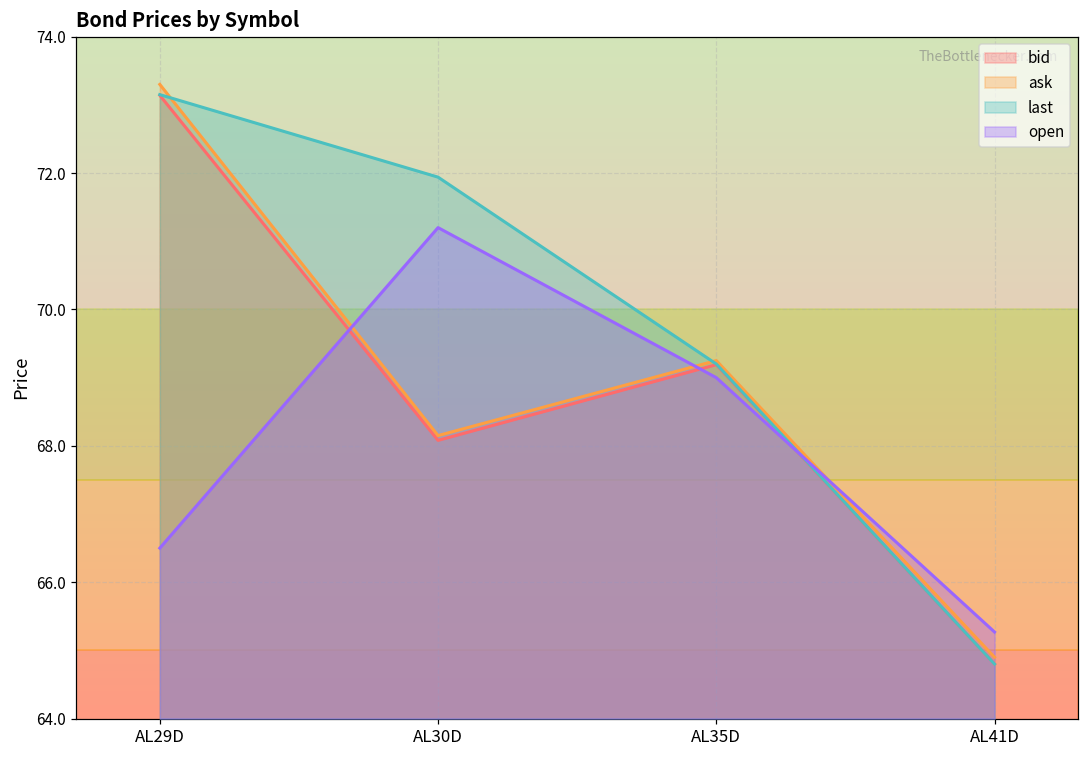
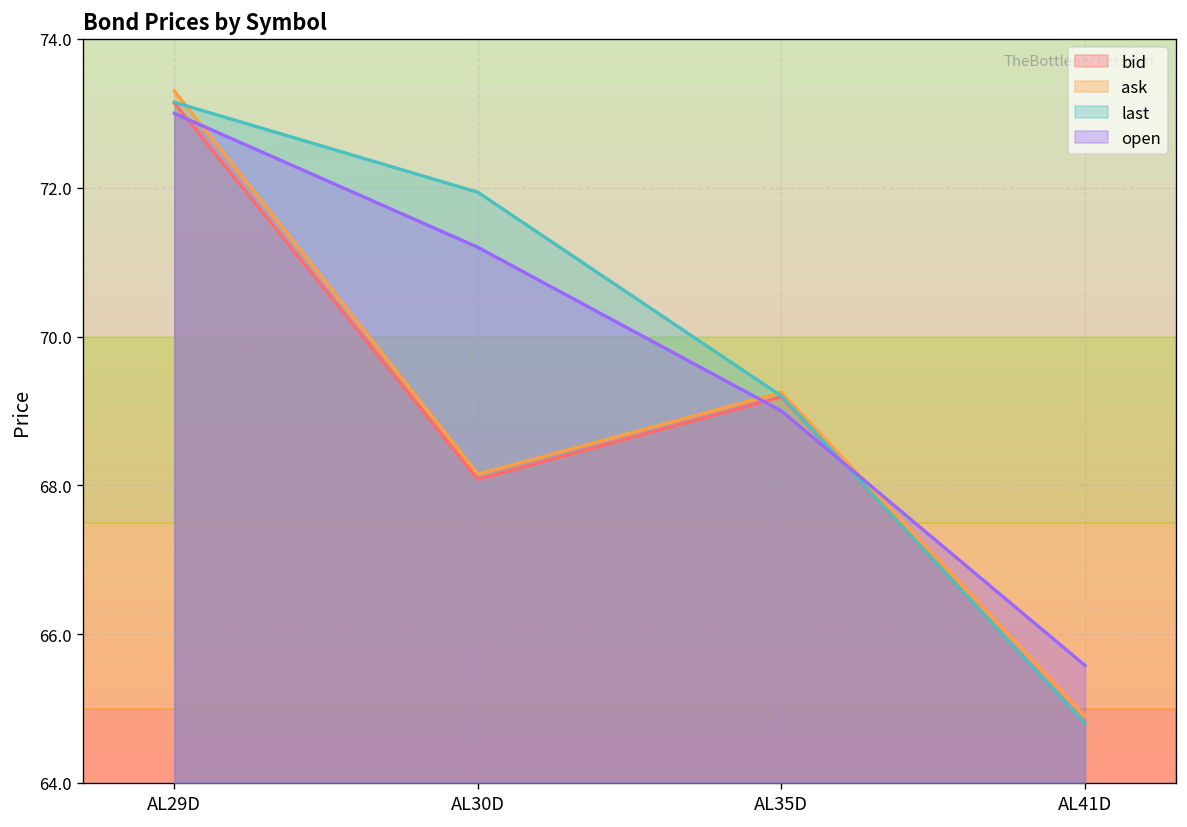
  {
    "last": {
      "AL30D": 71.9
    },
    "open": {
-     "AL29D": 66.5,
+     "AL29D": 73.0,
      "AL30D": 71.2,
      "AL35D": 69.0,
-     "AL41D": 65.3
+     "AL41D": 65.6
    }
  }
